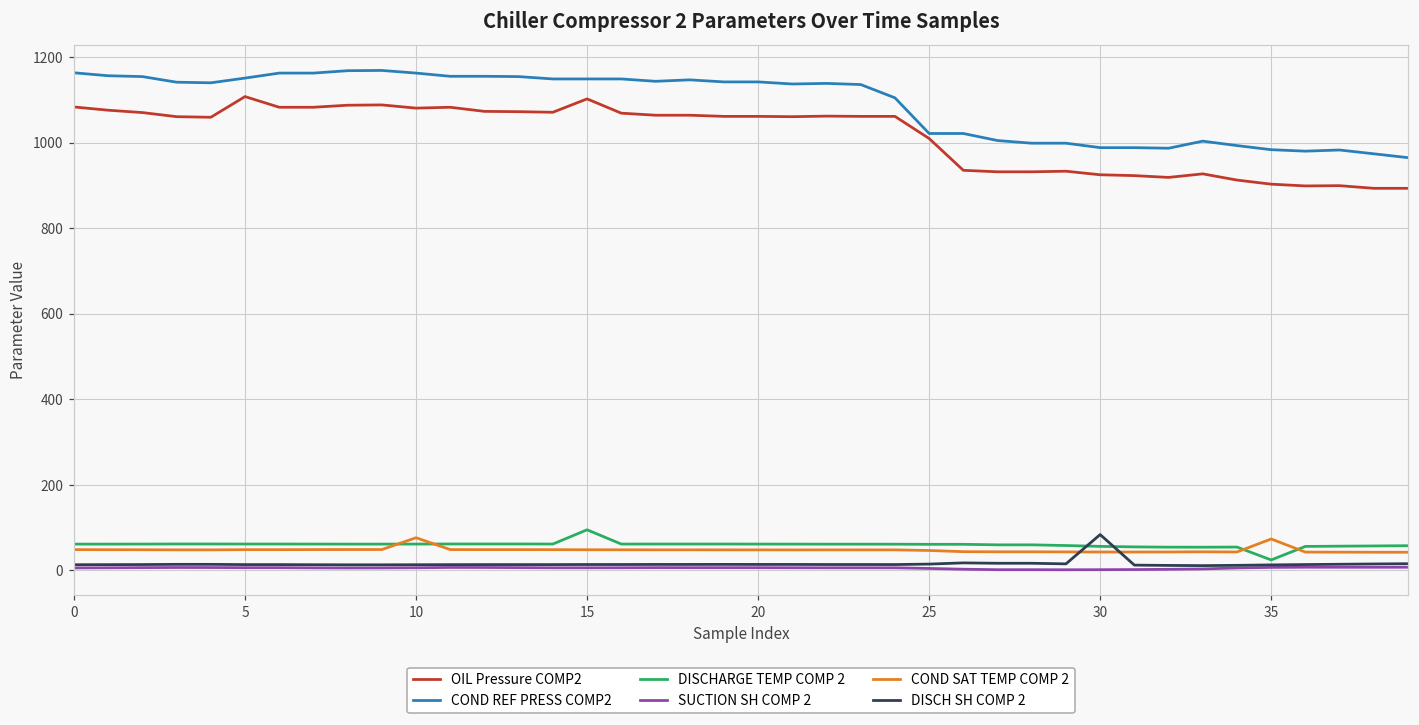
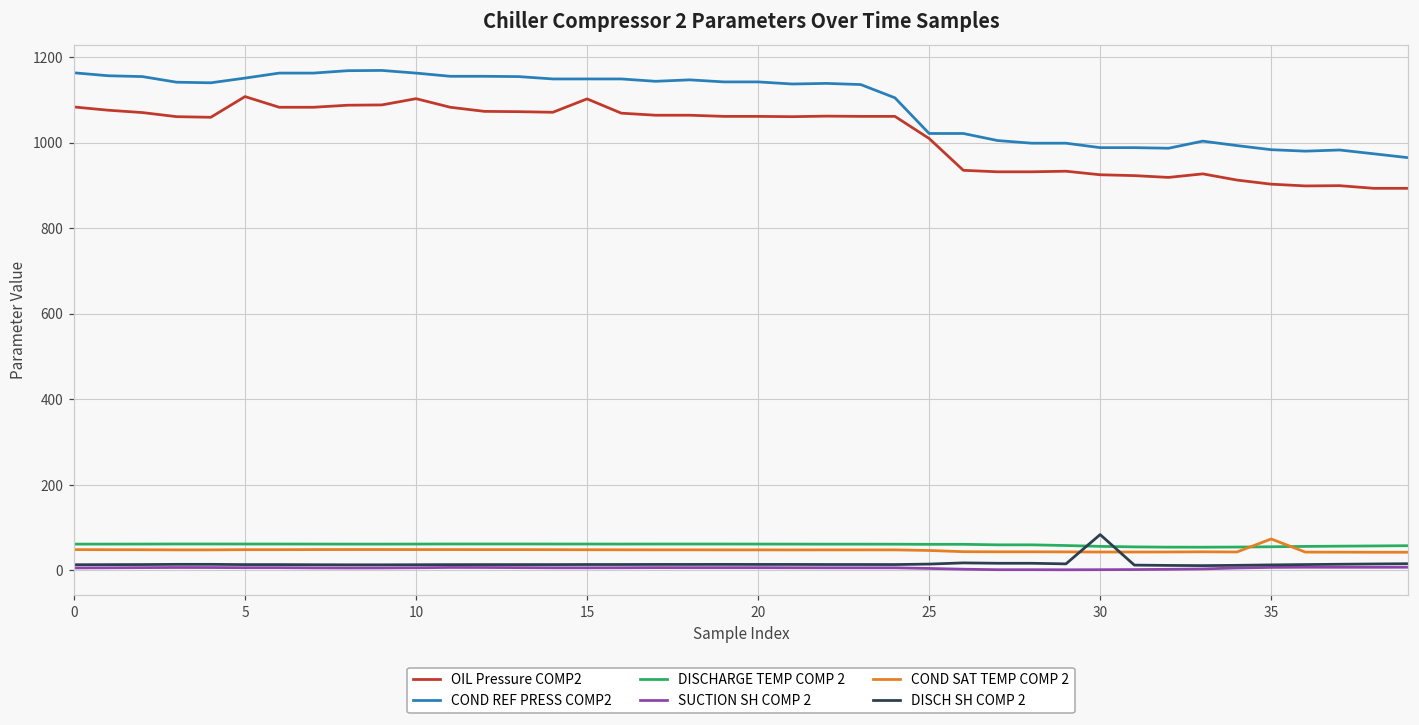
  {
    "OIL Pressure COMP2": {
      "0": 1080,
      "5": 1110,
-     "10": 1080,
+     "10": 1100,
      "15": 1100,
      "20": 1060,
      "25": 1010,
      "30": 920,
      "35": 900
    },
    "COND REF PRESS COMP2": {
      "0": 1160,
      "5": 1150,
      "10": 1160,
      "15": 1150,
      "20": 1140,
      "25": 1020,
      "30": 990,
      "35": 980
    },
    "DISCHARGE TEMP COMP 2": {
      "0": 60,
      "5": 60,
      "10": 60,
-     "15": 90,
+     "15": 60,
      "20": 60,
      "25": 60,
      "30": 60,
-     "35": 20
+     "35": 50
    },
    "SUCTION SH COMP 2": {
      "0": 10,
      "5": 10,
      "10": 10,
      "15": 10,
      "20": 10,
      "25": 0,
      "30": 0
    },
    "COND SAT TEMP COMP 2": {
      "0": 50,
      "5": 50,
-     "10": 80,
+     "10": 50,
      "15": 50,
      "20": 50,
      "25": 50,
      "30": 40,
      "35": 70
    },
    "DISCH SH COMP 2": {
      "0": 10,
      "5": 10,
      "10": 10,
      "15": 10,
      "20": 10,
      "25": 10,
      "30": 80
    }
  }
